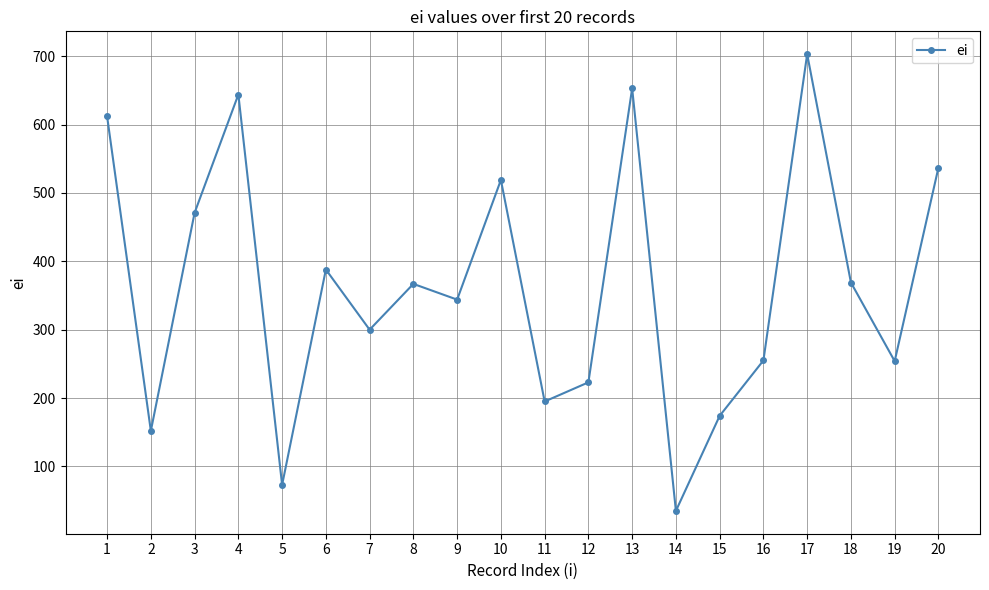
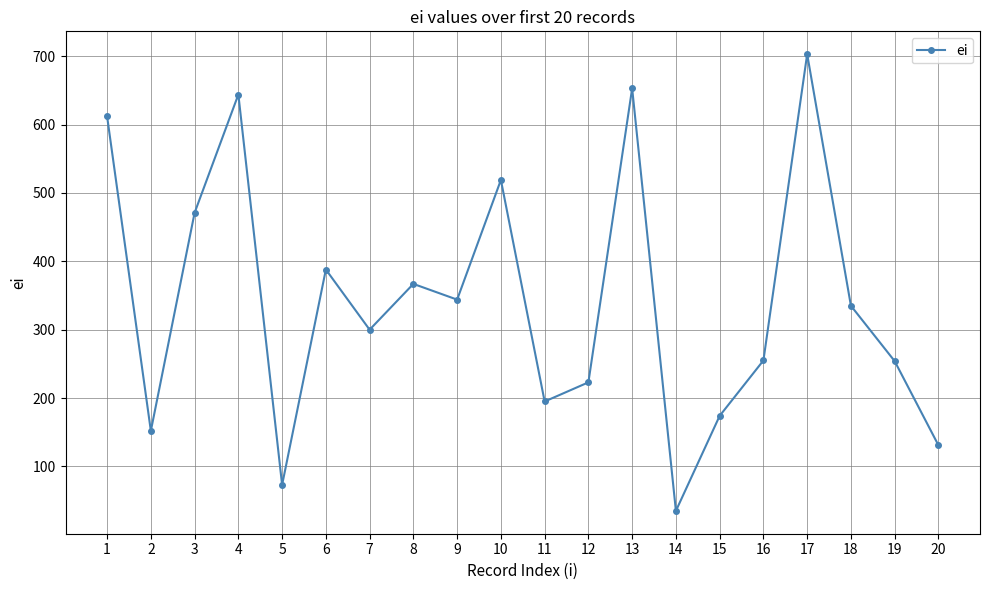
  {
    "1": 610,
    "2": 150,
    "3": 470,
    "4": 640,
    "5": 70,
    "6": 390,
    "7": 300,
    "8": 370,
    "9": 340,
    "10": 520,
    "11": 200,
    "12": 220,
    "13": 650,
    "14": 40,
    "15": 170,
    "16": 260,
    "17": 700,
-   "18": 370,
+   "18": 340,
    "19": 250,
-   "20": 540
+   "20": 130
  }
